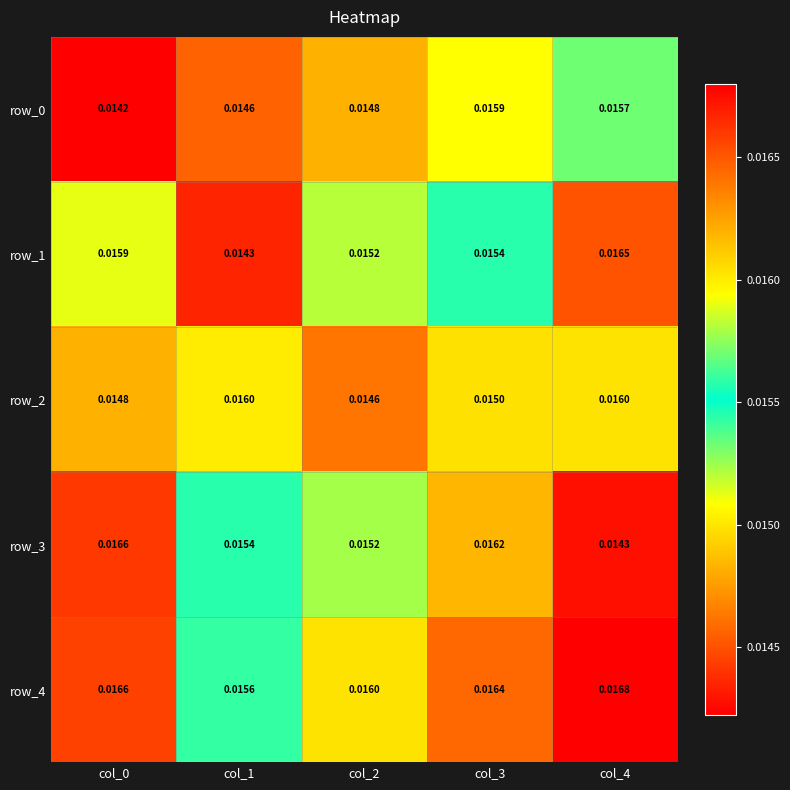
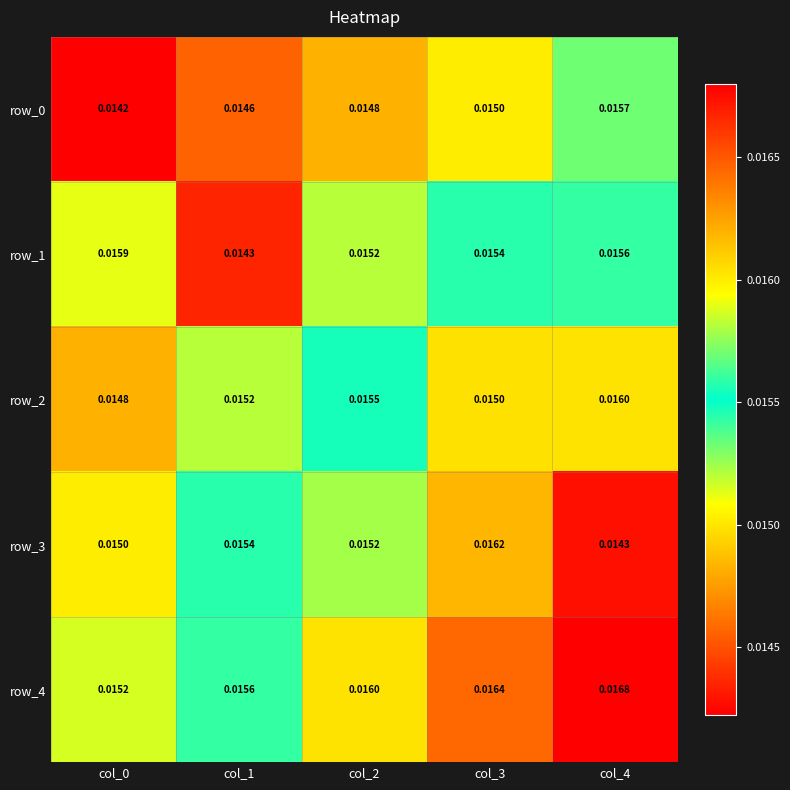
  {
    "row_0": {
      "col_0": 0.0142,
      "col_1": 0.0146,
      "col_2": 0.0148,
-     "col_3": 0.0159,
+     "col_3": 0.0150,
      "col_4": 0.0157
    },
    "row_1": {
      "col_0": 0.0159,
      "col_1": 0.0143,
      "col_2": 0.0152,
      "col_3": 0.0154,
-     "col_4": 0.0165
+     "col_4": 0.0156
    },
    "row_2": {
      "col_0": 0.0148,
-     "col_1": 0.0160,
-     "col_2": 0.0146,
+     "col_1": 0.0152,
+     "col_2": 0.0155,
      "col_3": 0.0150,
      "col_4": 0.0160
    },
    "row_3": {
-     "col_0": 0.0166,
+     "col_0": 0.0150,
      "col_1": 0.0154,
      "col_2": 0.0152,
      "col_3": 0.0162,
      "col_4": 0.0143
    },
    "row_4": {
-     "col_0": 0.0166,
+     "col_0": 0.0152,
      "col_1": 0.0156,
      "col_2": 0.0160,
      "col_3": 0.0164,
      "col_4": 0.0168
    }
  }
